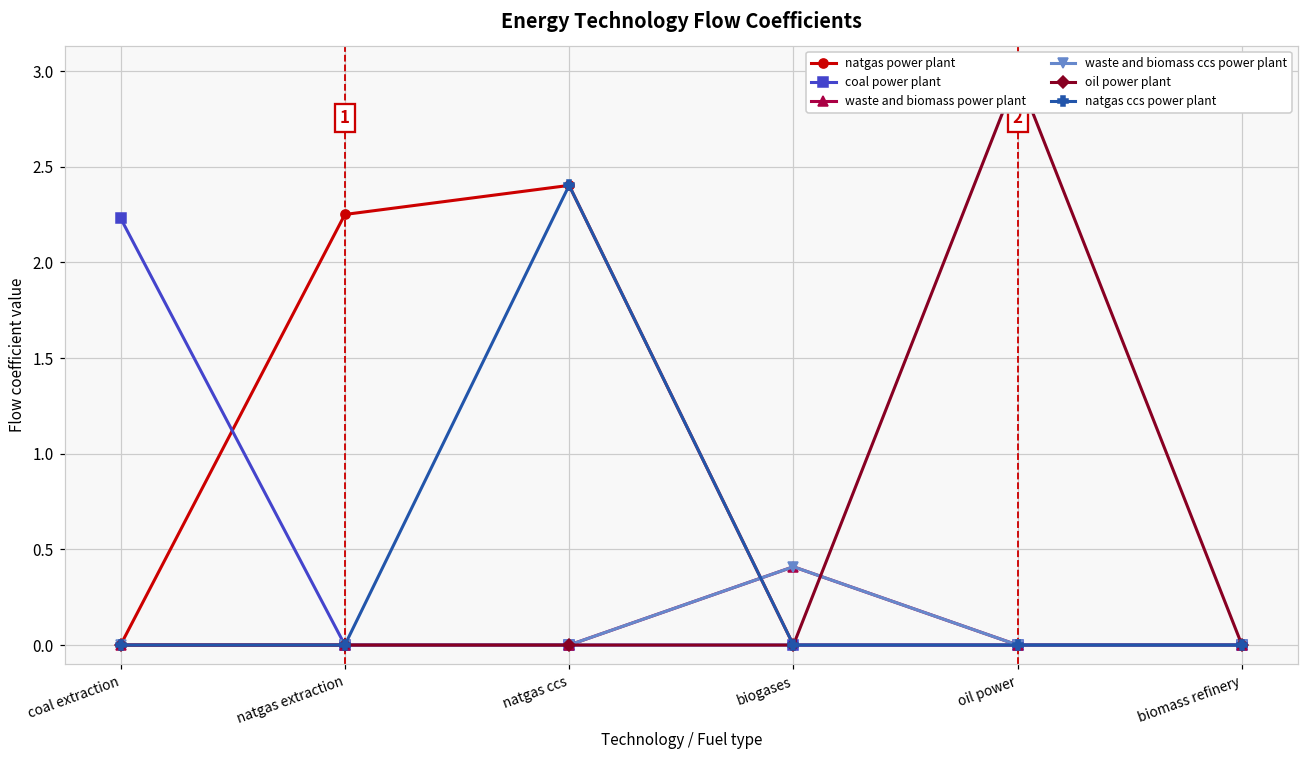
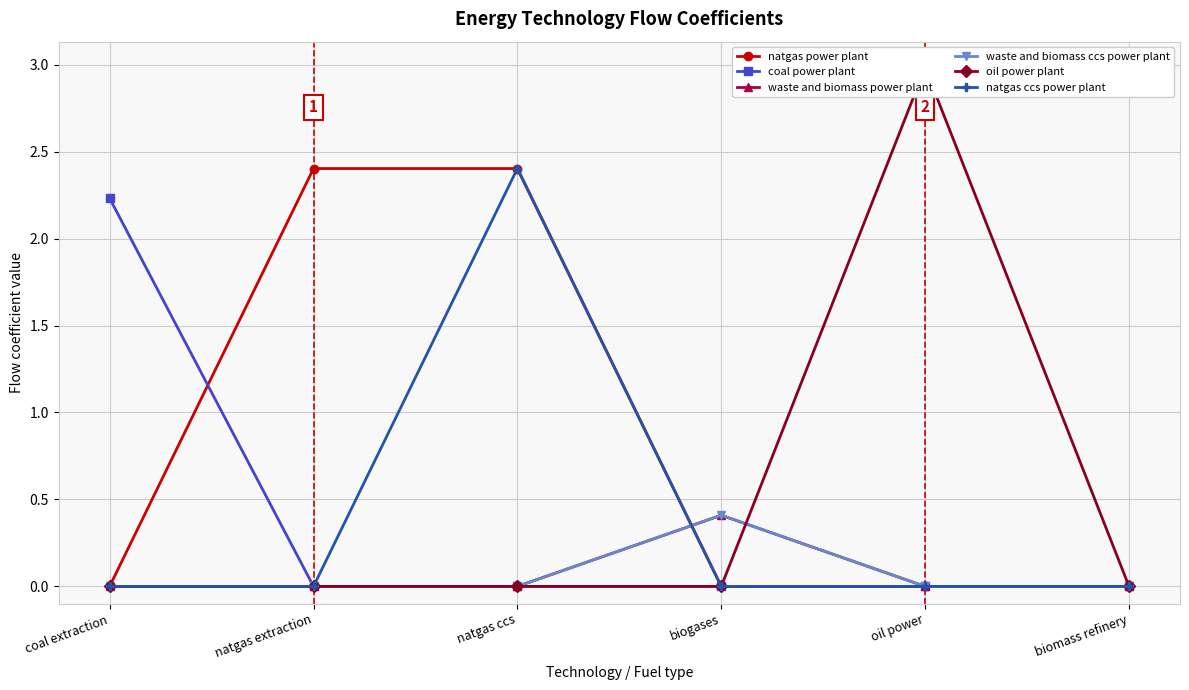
  {
    "natgas power plant": {
-     "natgas extraction": 2.25
+     "natgas extraction": 2.40
    },
    "waste and biomass ccs power plant": {
      "biogases": 0.41
    }
  }
